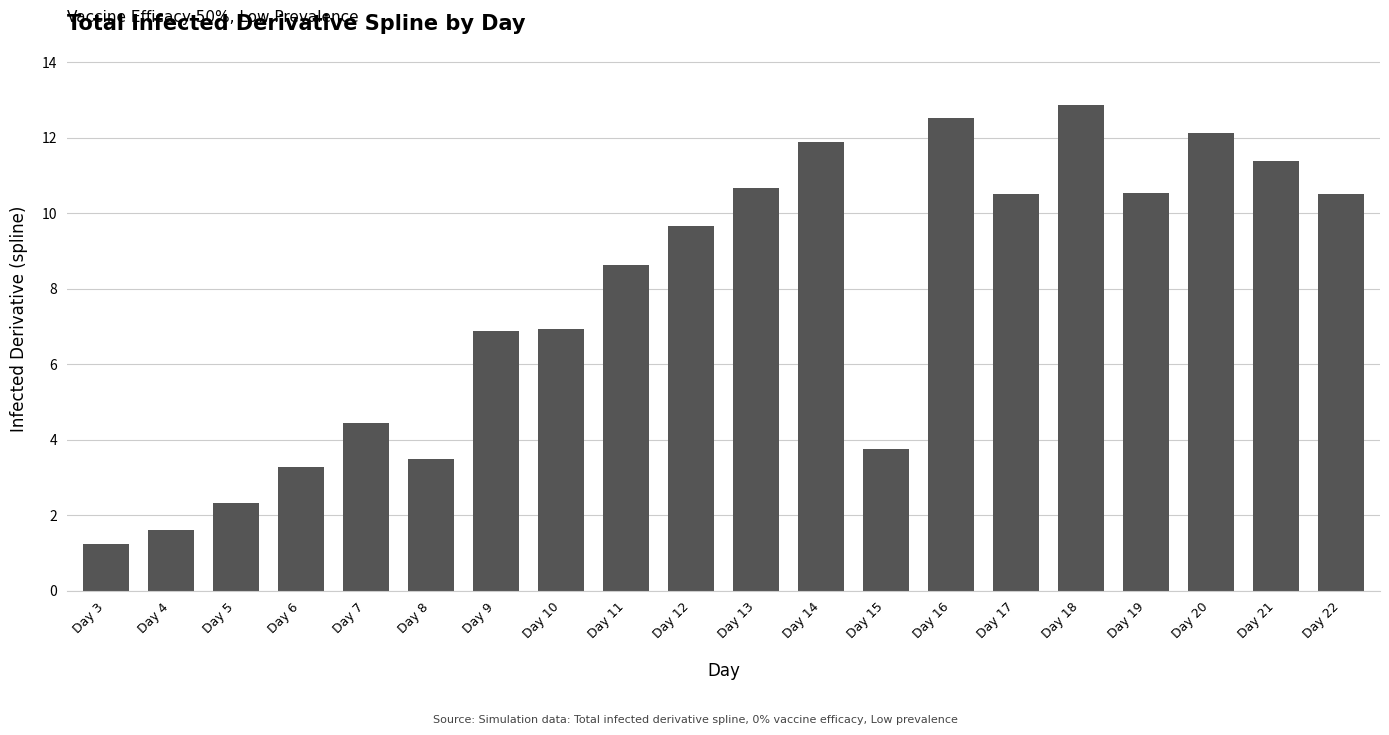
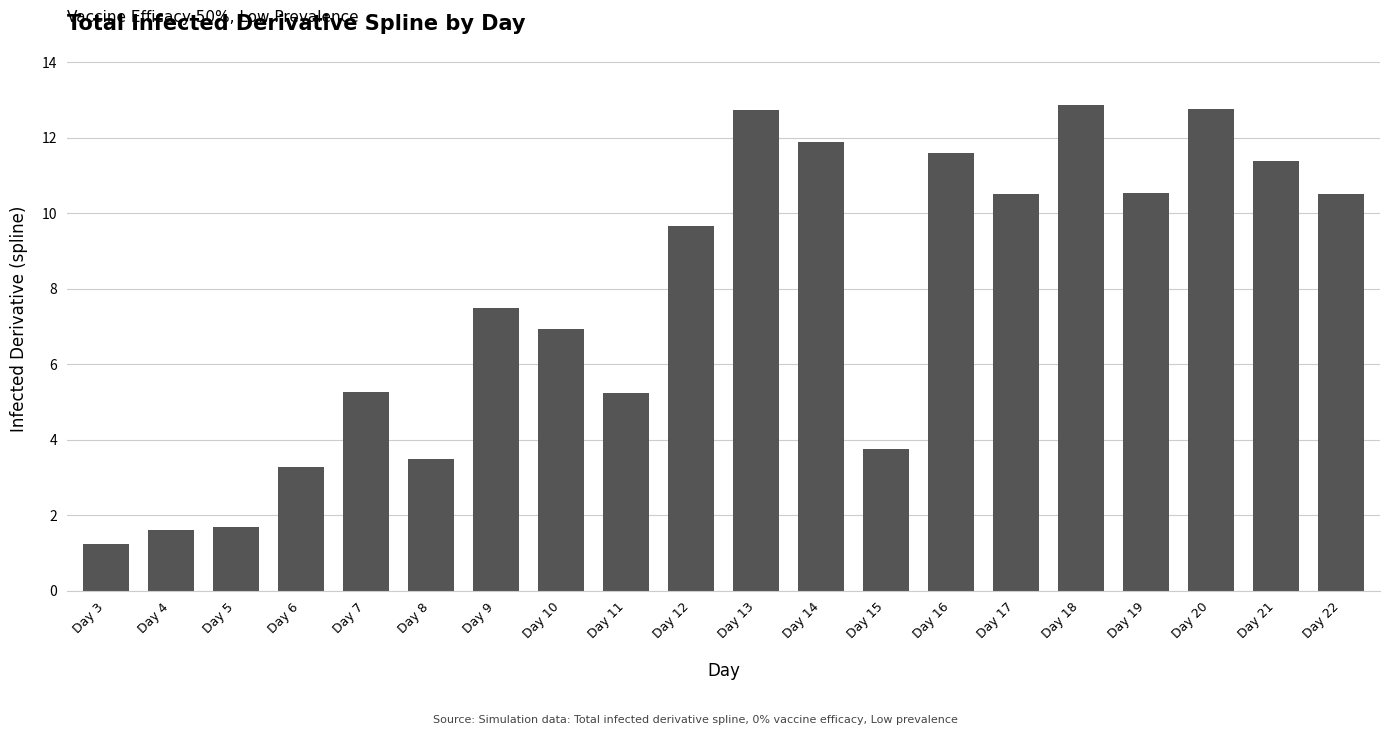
  {
    "Day 3": 1.2,
    "Day 4": 1.6,
-   "Day 5": 2.3,
+   "Day 5": 1.7,
    "Day 6": 3.3,
-   "Day 7": 4.4,
+   "Day 7": 5.3,
    "Day 8": 3.5,
-   "Day 9": 6.9,
+   "Day 9": 7.5,
    "Day 10": 6.9,
-   "Day 11": 8.6,
+   "Day 11": 5.2,
    "Day 12": 9.7,
-   "Day 13": 10.7,
+   "Day 13": 12.7,
    "Day 14": 11.9,
    "Day 15": 3.8,
-   "Day 16": 12.5,
+   "Day 16": 11.6,
    "Day 17": 10.5,
    "Day 18": 12.9,
    "Day 19": 10.5,
-   "Day 20": 12.1,
+   "Day 20": 12.8,
    "Day 21": 11.4,
    "Day 22": 10.5
  }
